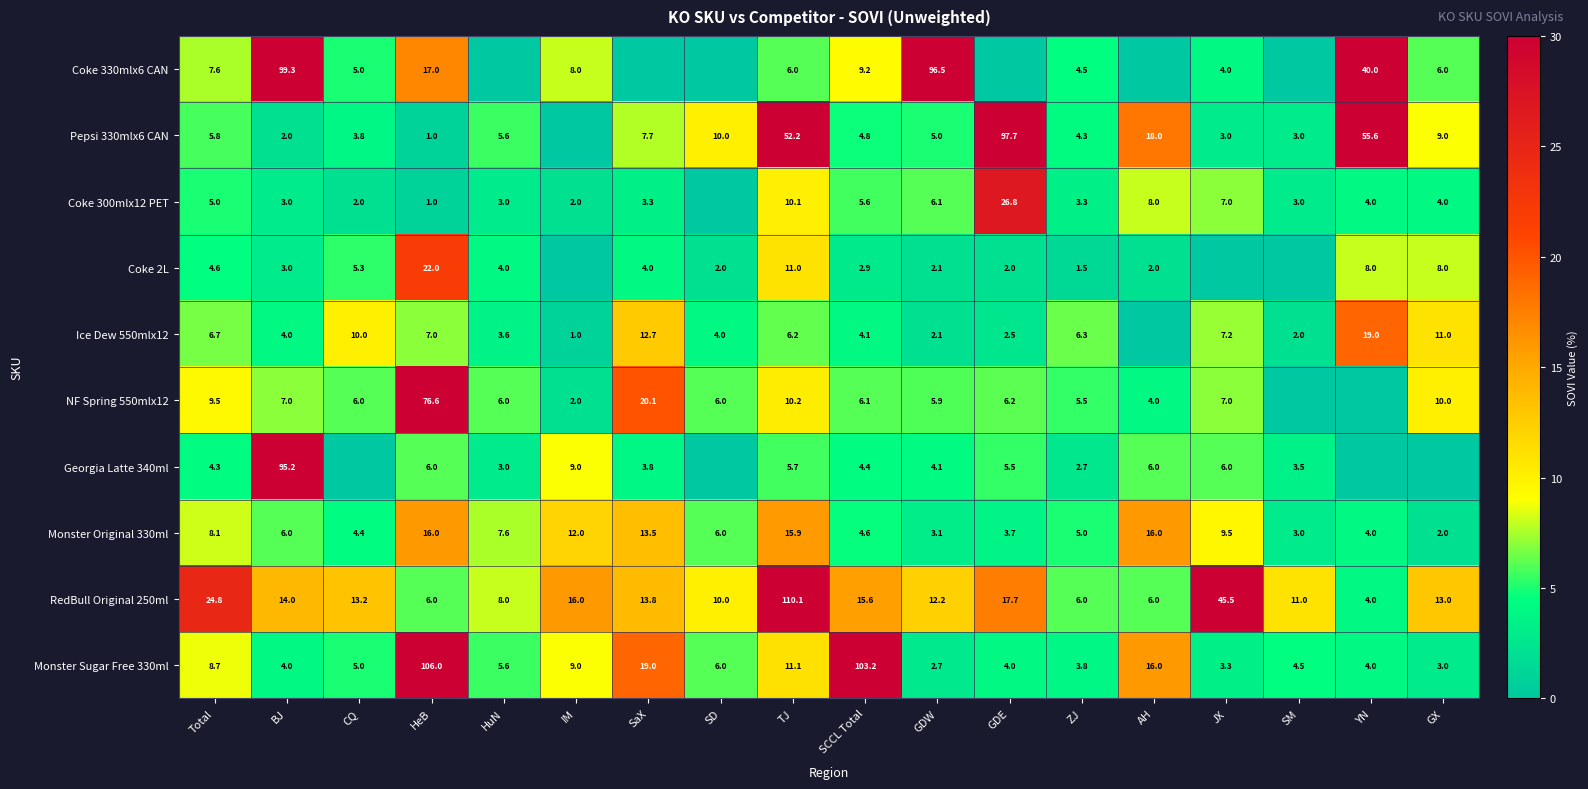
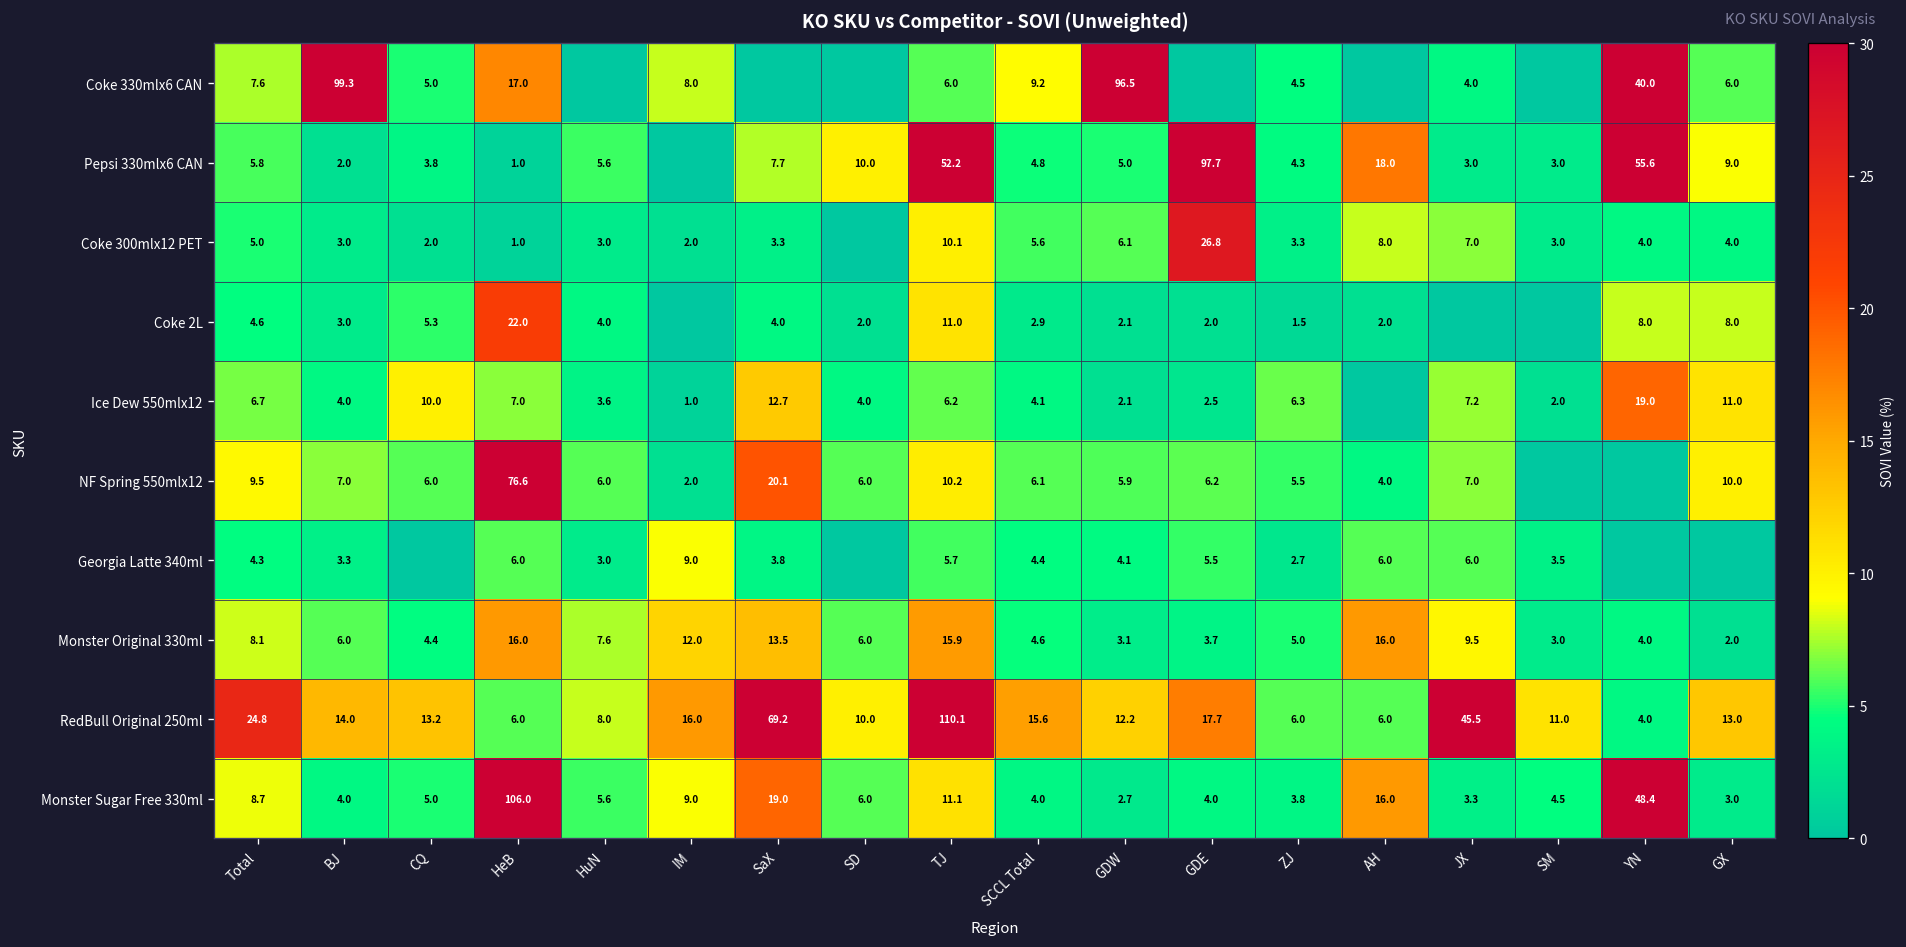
  {
    "Coke 330mlx6 CAN": {
      "Total": 7.6,
      "BJ": 99.3,
      "CQ": 5.0,
      "HeB": 17.0,
      "IM": 8.0,
      "TJ": 6.0,
      "SCCL Total": 9.2,
      "GDW": 96.5,
      "ZJ": 4.5,
      "JX": 4.0,
      "YN": 40.0,
      "GX": 6.0
    },
    "Pepsi 330mlx6 CAN": {
      "Total": 5.8,
      "BJ": 2.0,
      "CQ": 3.8,
      "HeB": 1.0,
      "HuN": 5.6,
      "SaX": 7.7,
      "SD": 10.0,
      "TJ": 52.2,
      "SCCL Total": 4.8,
      "GDW": 5.0,
      "GDE": 97.7,
      "ZJ": 4.3,
      "AH": 18.0,
      "JX": 3.0,
      "SM": 3.0,
      "YN": 55.6,
      "GX": 9.0
    },
    "Coke 300mlx12 PET": {
      "Total": 5.0,
      "BJ": 3.0,
      "CQ": 2.0,
      "HeB": 1.0,
      "HuN": 3.0,
      "IM": 2.0,
      "SaX": 3.3,
      "TJ": 10.1,
      "SCCL Total": 5.6,
      "GDW": 6.1,
      "GDE": 26.8,
      "ZJ": 3.3,
      "AH": 8.0,
      "JX": 7.0,
      "SM": 3.0,
      "YN": 4.0,
      "GX": 4.0
    },
    "Coke 2L": {
      "Total": 4.6,
      "BJ": 3.0,
      "CQ": 5.3,
      "HeB": 22.0,
      "HuN": 4.0,
      "SaX": 4.0,
      "SD": 2.0,
      "TJ": 11.0,
      "SCCL Total": 2.9,
      "GDW": 2.1,
      "GDE": 2.0,
      "ZJ": 1.5,
      "AH": 2.0,
      "YN": 8.0,
      "GX": 8.0
    },
    "Ice Dew 550mlx12": {
      "Total": 6.7,
      "BJ": 4.0,
      "CQ": 10.0,
      "HeB": 7.0,
      "HuN": 3.6,
      "IM": 1.0,
      "SaX": 12.7,
      "SD": 4.0,
      "TJ": 6.2,
      "SCCL Total": 4.1,
      "GDW": 2.1,
      "GDE": 2.5,
      "ZJ": 6.3,
      "JX": 7.2,
      "SM": 2.0,
      "YN": 19.0,
      "GX": 11.0
    },
    "NF Spring 550mlx12": {
      "Total": 9.5,
      "BJ": 7.0,
      "CQ": 6.0,
      "HeB": 76.6,
      "HuN": 6.0,
      "IM": 2.0,
      "SaX": 20.1,
      "SD": 6.0,
      "TJ": 10.2,
      "SCCL Total": 6.1,
      "GDW": 5.9,
      "GDE": 6.2,
      "ZJ": 5.5,
      "AH": 4.0,
      "JX": 7.0,
      "GX": 10.0
    },
    "Georgia Latte 340ml": {
      "Total": 4.3,
-     "BJ": 95.2,
+     "BJ": 3.3,
      "HeB": 6.0,
      "HuN": 3.0,
      "IM": 9.0,
      "SaX": 3.8,
      "TJ": 5.7,
      "SCCL Total": 4.4,
      "GDW": 4.1,
      "GDE": 5.5,
      "ZJ": 2.7,
      "AH": 6.0,
      "JX": 6.0,
      "SM": 3.5
    },
    "Monster Original 330ml": {
      "Total": 8.1,
      "BJ": 6.0,
      "CQ": 4.4,
      "HeB": 16.0,
      "HuN": 7.6,
      "IM": 12.0,
      "SaX": 13.5,
      "SD": 6.0,
      "TJ": 15.9,
      "SCCL Total": 4.6,
      "GDW": 3.1,
      "GDE": 3.7,
      "ZJ": 5.0,
      "AH": 16.0,
      "JX": 9.5,
      "SM": 3.0,
      "YN": 4.0,
      "GX": 2.0
    },
    "RedBull Original 250ml": {
      "Total": 24.8,
      "BJ": 14.0,
      "CQ": 13.2,
      "HeB": 6.0,
      "HuN": 8.0,
      "IM": 16.0,
-     "SaX": 13.8,
+     "SaX": 69.2,
      "SD": 10.0,
      "TJ": 110.1,
      "SCCL Total": 15.6,
      "GDW": 12.2,
      "GDE": 17.7,
      "ZJ": 6.0,
      "AH": 6.0,
      "JX": 45.5,
      "SM": 11.0,
      "YN": 4.0,
      "GX": 13.0
    },
    "Monster Sugar Free 330ml": {
      "Total": 8.7,
      "BJ": 4.0,
      "CQ": 5.0,
      "HeB": 106.0,
      "HuN": 5.6,
      "IM": 9.0,
      "SaX": 19.0,
      "SD": 6.0,
      "TJ": 11.1,
-     "SCCL Total": 103.2,
+     "SCCL Total": 4.0,
      "GDW": 2.7,
      "GDE": 4.0,
      "ZJ": 3.8,
      "AH": 16.0,
      "JX": 3.3,
      "SM": 4.5,
-     "YN": 4.0,
+     "YN": 48.4,
      "GX": 3.0
    }
  }
